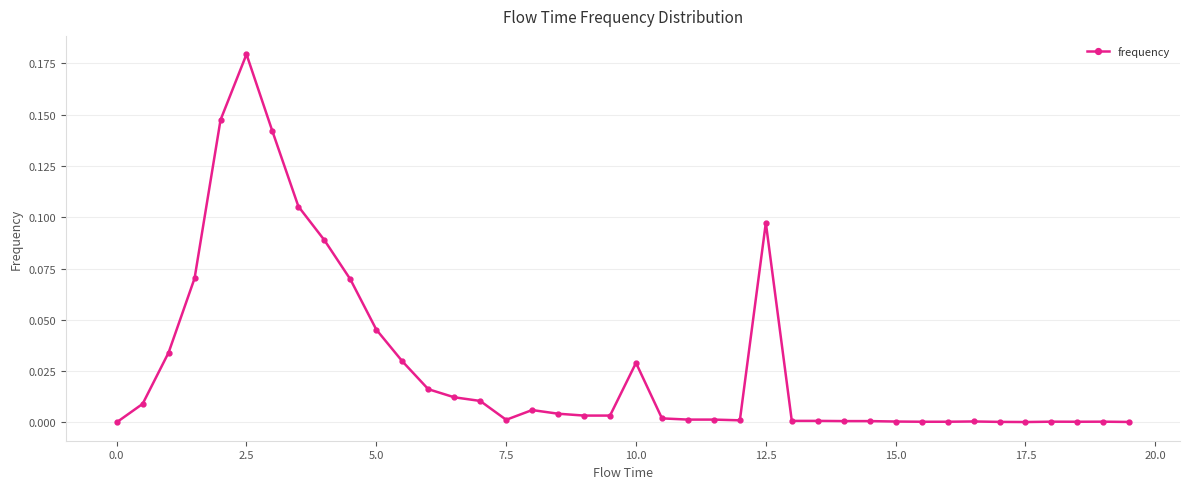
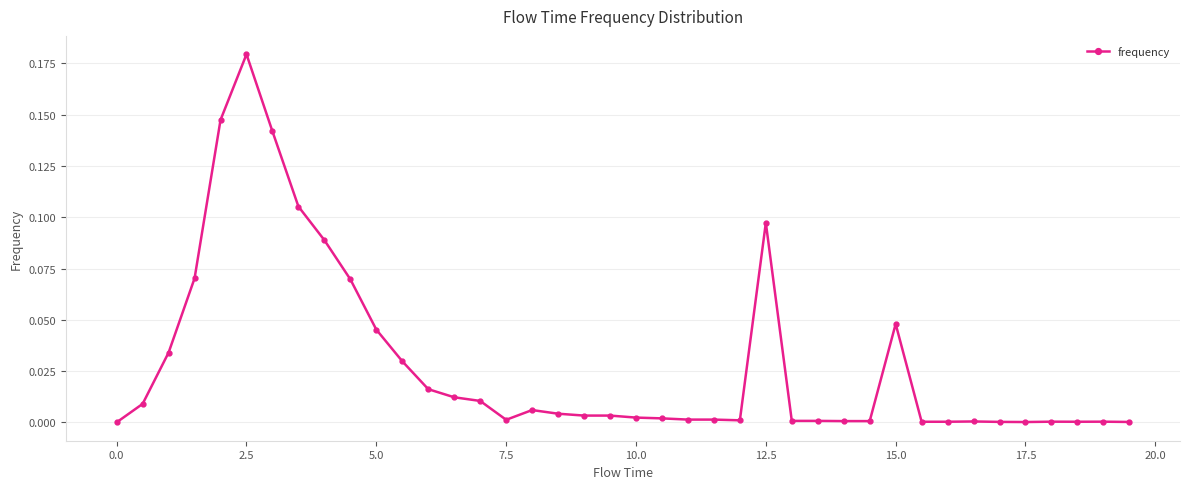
  {
    "0.0": 0.000,
    "2.5": 0.179,
    "5.0": 0.045,
    "7.5": 0.001,
-   "10.0": 0.029,
+   "10.0": 0.002,
    "12.5": 0.097,
-   "15.0": 0.000,
+   "15.0": 0.048,
    "17.5": 0.000
  }
